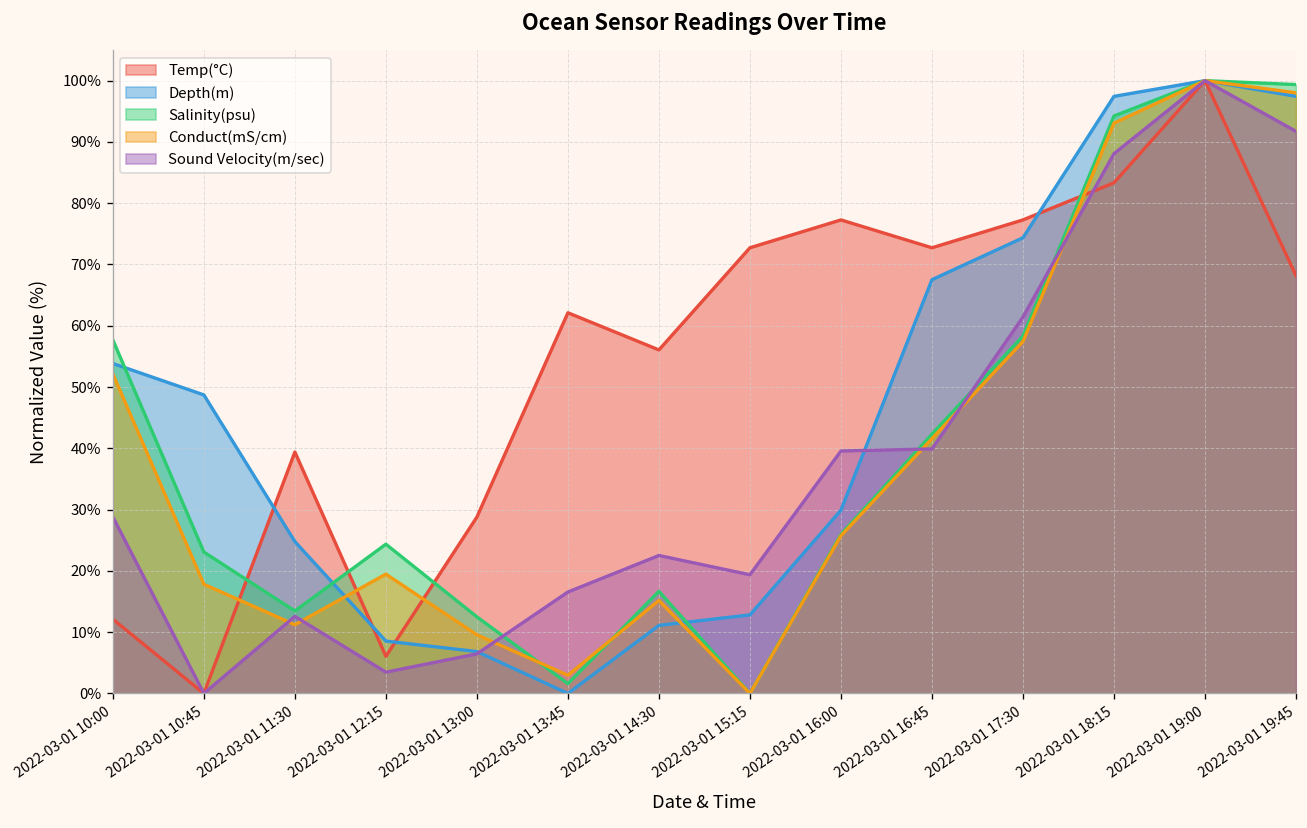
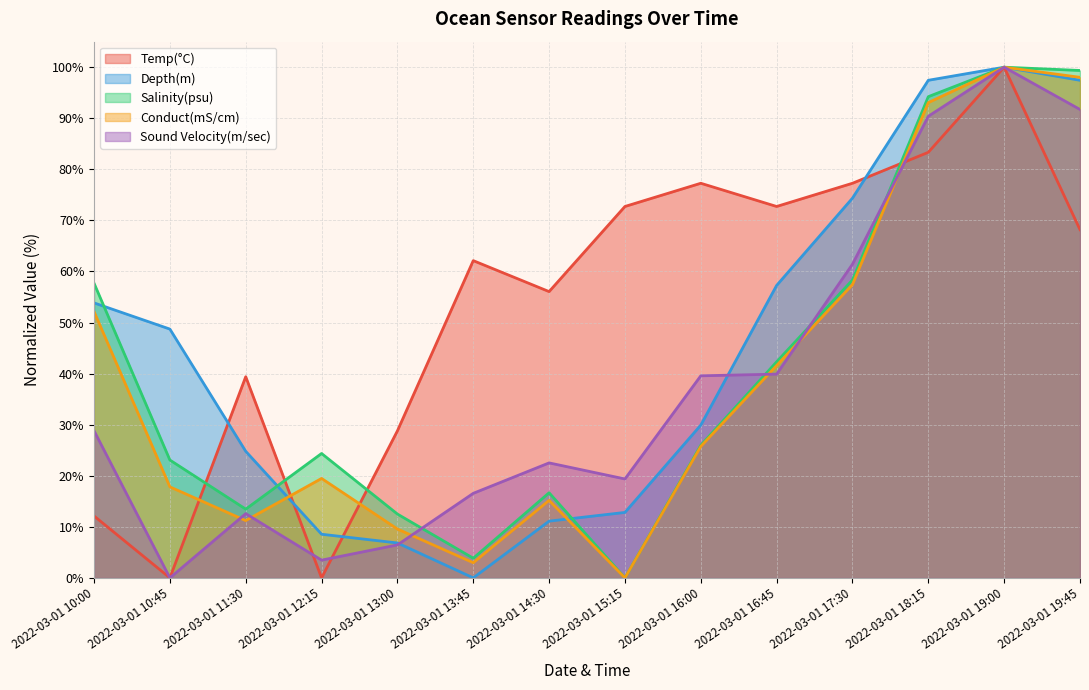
  {
    "Temp(°C)": {
      "2022-03-01 10:00": "12%",
      "2022-03-01 11:30": "39%",
-     "2022-03-01 12:15": "6%",
+     "2022-03-01 12:15": "0%",
      "2022-03-01 13:00": "29%",
      "2022-03-01 13:45": "62%",
      "2022-03-01 14:30": "56%",
      "2022-03-01 15:15": "73%",
      "2022-03-01 16:00": "77%",
      "2022-03-01 16:45": "73%",
      "2022-03-01 17:30": "77%",
      "2022-03-01 18:15": "83%",
      "2022-03-01 19:45": "68%"
    },
    "Depth(m)": {
      "2022-03-01 10:00": "54%",
      "2022-03-01 10:45": "49%",
      "2022-03-01 11:30": "25%",
      "2022-03-01 12:15": "9%",
      "2022-03-01 13:45": "0%",
      "2022-03-01 14:30": "11%",
      "2022-03-01 15:15": "13%",
      "2022-03-01 16:00": "30%",
-     "2022-03-01 16:45": "68%",
+     "2022-03-01 16:45": "57%",
      "2022-03-01 17:30": "74%",
      "2022-03-01 18:15": "97%",
      "2022-03-01 19:45": "97%"
    },
    "Salinity(psu)": {
      "2022-03-01 10:00": "58%",
      "2022-03-01 10:45": "23%",
      "2022-03-01 11:30": "13%",
      "2022-03-01 12:15": "24%",
      "2022-03-01 13:00": "13%",
-     "2022-03-01 13:45": "2%",
+     "2022-03-01 13:45": "4%",
      "2022-03-01 14:30": "17%",
      "2022-03-01 16:45": "42%",
      "2022-03-01 17:30": "58%",
      "2022-03-01 18:15": "94%",
      "2022-03-01 19:45": "99%"
    },
    "Conduct(mS/cm)": {
      "2022-03-01 10:00": "52%",
      "2022-03-01 10:45": "18%",
      "2022-03-01 11:30": "11%",
      "2022-03-01 12:15": "19%",
      "2022-03-01 13:00": "10%",
      "2022-03-01 13:45": "3%",
      "2022-03-01 14:30": "15%",
      "2022-03-01 16:45": "42%",
      "2022-03-01 17:30": "57%",
      "2022-03-01 18:15": "93%",
      "2022-03-01 19:45": "98%"
    },
    "Sound Velocity(m/sec)": {
      "2022-03-01 10:00": "29%",
      "2022-03-01 11:30": "13%",
      "2022-03-01 12:15": "3%",
      "2022-03-01 13:45": "17%",
      "2022-03-01 14:30": "23%",
      "2022-03-01 15:15": "19%",
      "2022-03-01 16:00": "40%",
      "2022-03-01 16:45": "40%",
      "2022-03-01 17:30": "61%",
-     "2022-03-01 18:15": "88%",
+     "2022-03-01 18:15": "90%",
      "2022-03-01 19:45": "92%"
    }
  }
